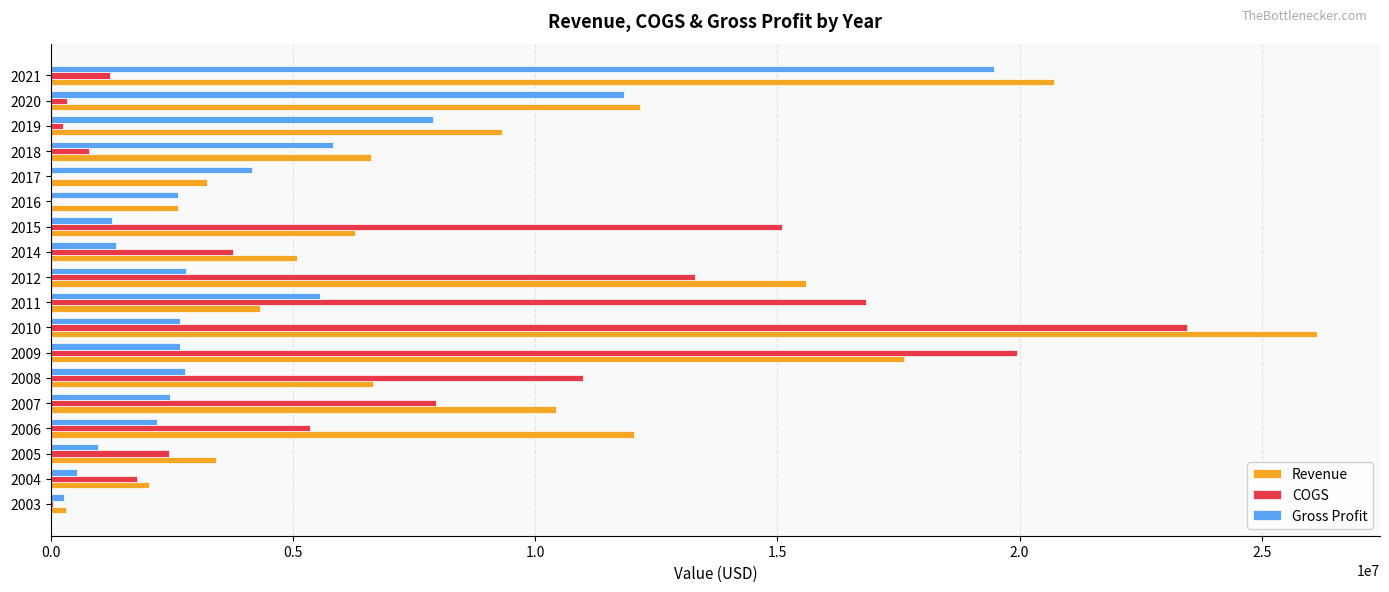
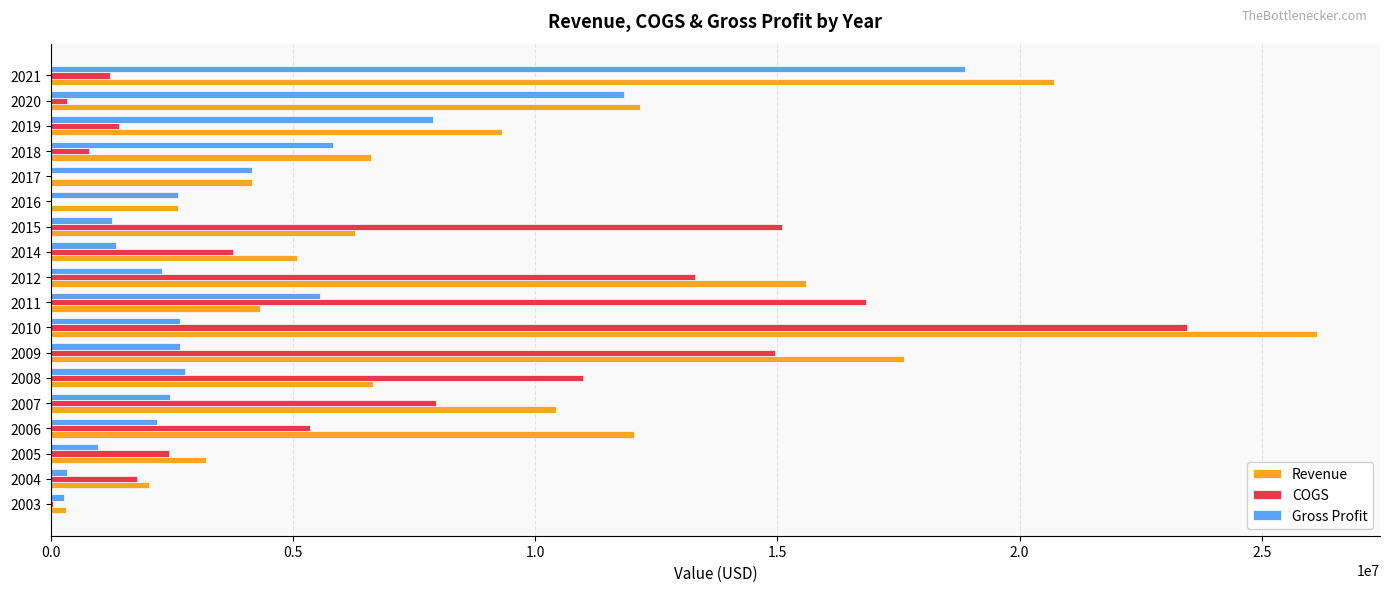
  {
    "Revenue": {
      "2021": 20700000,
      "2020": 12200000,
      "2019": 9300000,
      "2018": 6600000,
-     "2017": 3200000,
+     "2017": 4200000,
      "2016": 2600000,
      "2015": 6300000,
      "2014": 5100000,
      "2012": 15600000,
      "2011": 4300000,
      "2010": 26100000,
      "2009": 17600000,
      "2008": 6700000,
      "2007": 10400000,
      "2006": 12000000,
-     "2005": 3400000,
+     "2005": 3200000,
      "2004": 2000000,
      "2003": 300000
    },
    "COGS": {
      "2021": 1200000,
      "2020": 300000,
-     "2019": 200000,
+     "2019": 1400000,
      "2018": 800000,
      "2015": 15100000,
      "2014": 3800000,
      "2012": 13300000,
      "2011": 16800000,
      "2010": 23500000,
-     "2009": 19900000,
+     "2009": 14900000,
      "2008": 11000000,
      "2007": 8000000,
      "2006": 5300000,
      "2005": 2400000,
      "2004": 1800000
    },
    "Gross Profit": {
-     "2021": 19500000,
+     "2021": 18900000,
      "2020": 11800000,
      "2019": 7900000,
      "2018": 5800000,
      "2017": 4100000,
      "2016": 2600000,
      "2015": 1300000,
      "2014": 1300000,
-     "2012": 2800000,
+     "2012": 2300000,
      "2011": 5600000,
      "2010": 2700000,
      "2009": 2700000,
      "2008": 2800000,
      "2007": 2500000,
      "2006": 2200000,
      "2005": 1000000,
-     "2004": 500000,
+     "2004": 300000,
      "2003": 300000
    }
  }
